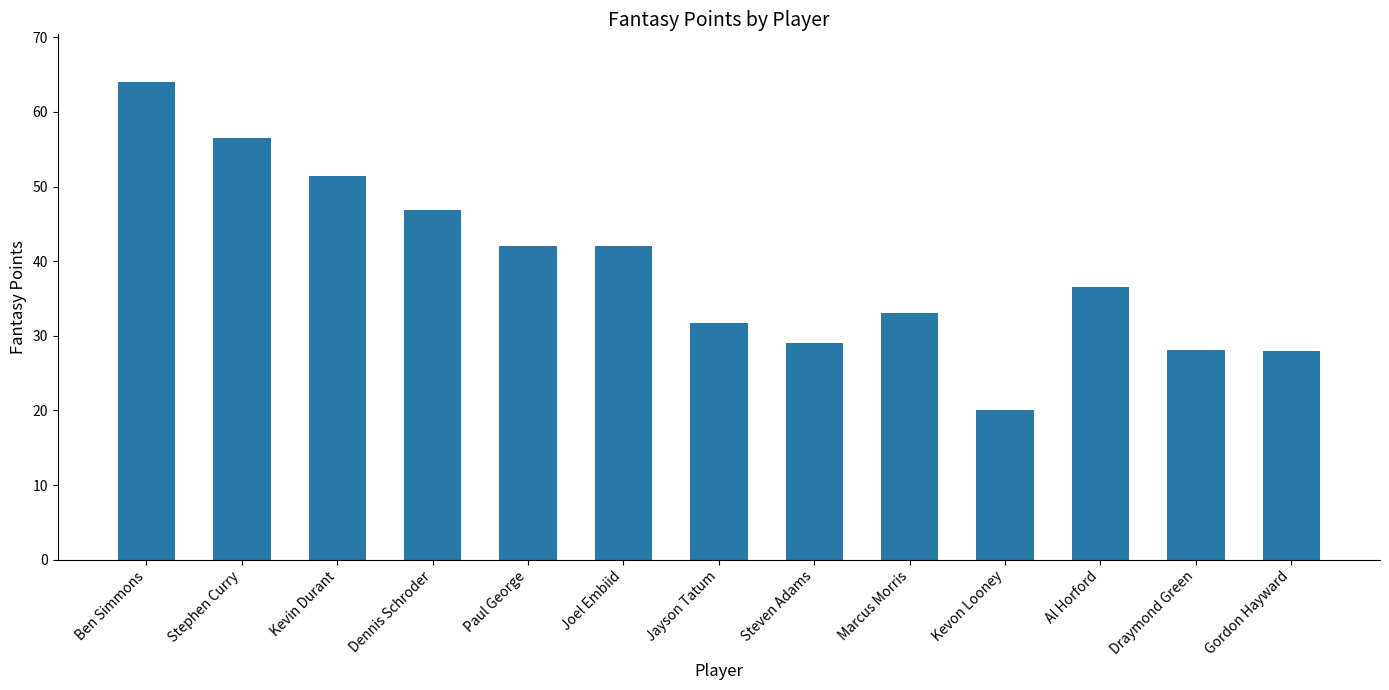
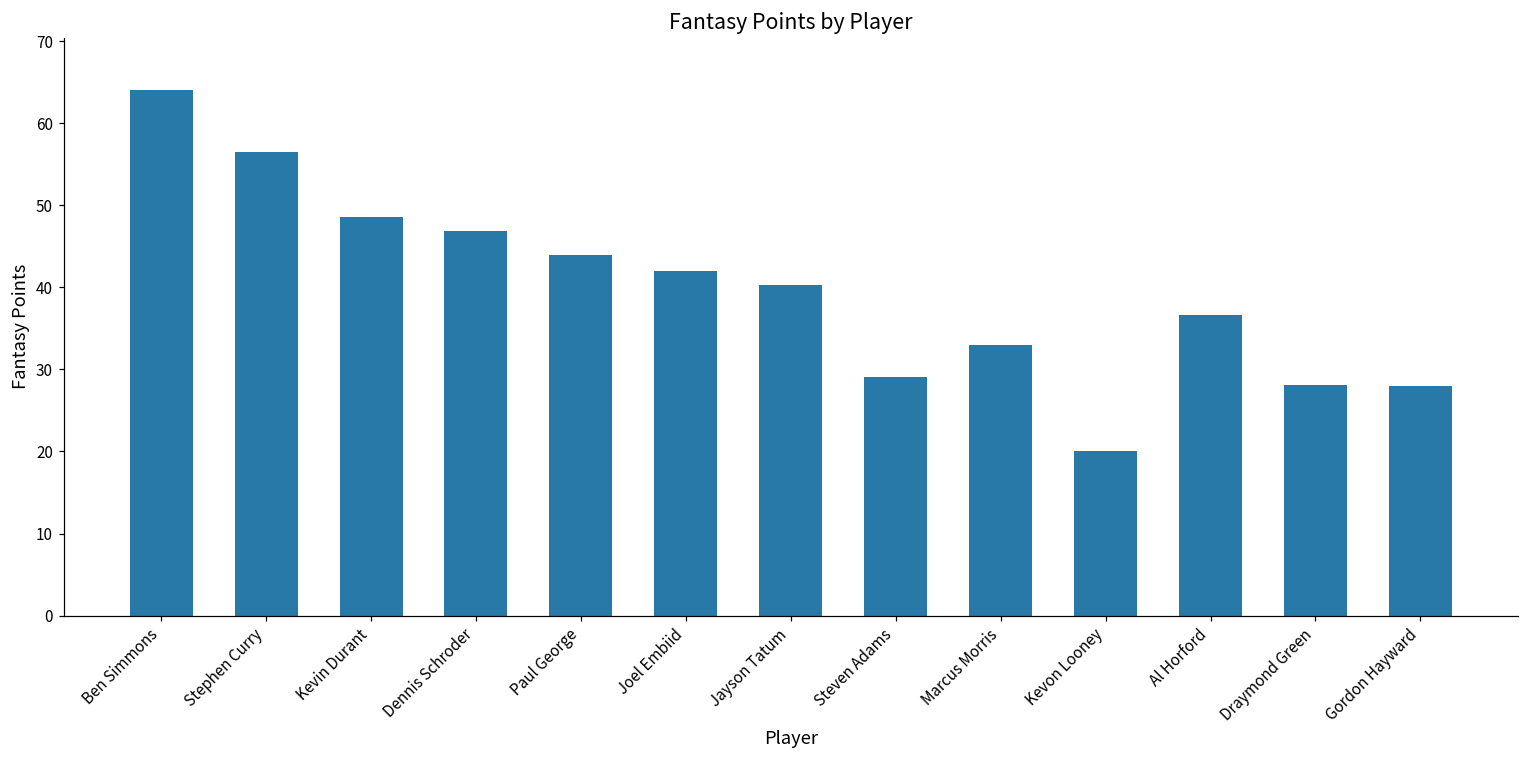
  {
    "Ben Simmons": 64,
    "Stephen Curry": 57,
-   "Kevin Durant": 51,
+   "Kevin Durant": 49,
    "Dennis Schroder": 47,
-   "Paul George": 42,
+   "Paul George": 44,
    "Joel Embiid": 42,
-   "Jayson Tatum": 32,
+   "Jayson Tatum": 40,
    "Steven Adams": 29,
    "Marcus Morris": 33,
    "Kevon Looney": 20,
    "Al Horford": 37,
    "Draymond Green": 28,
    "Gordon Hayward": 28
  }
